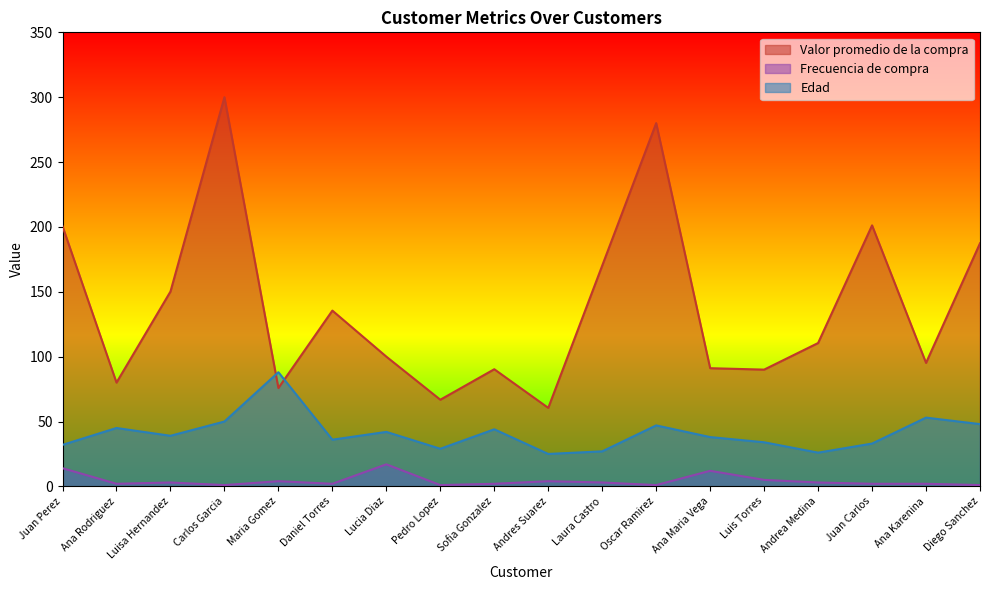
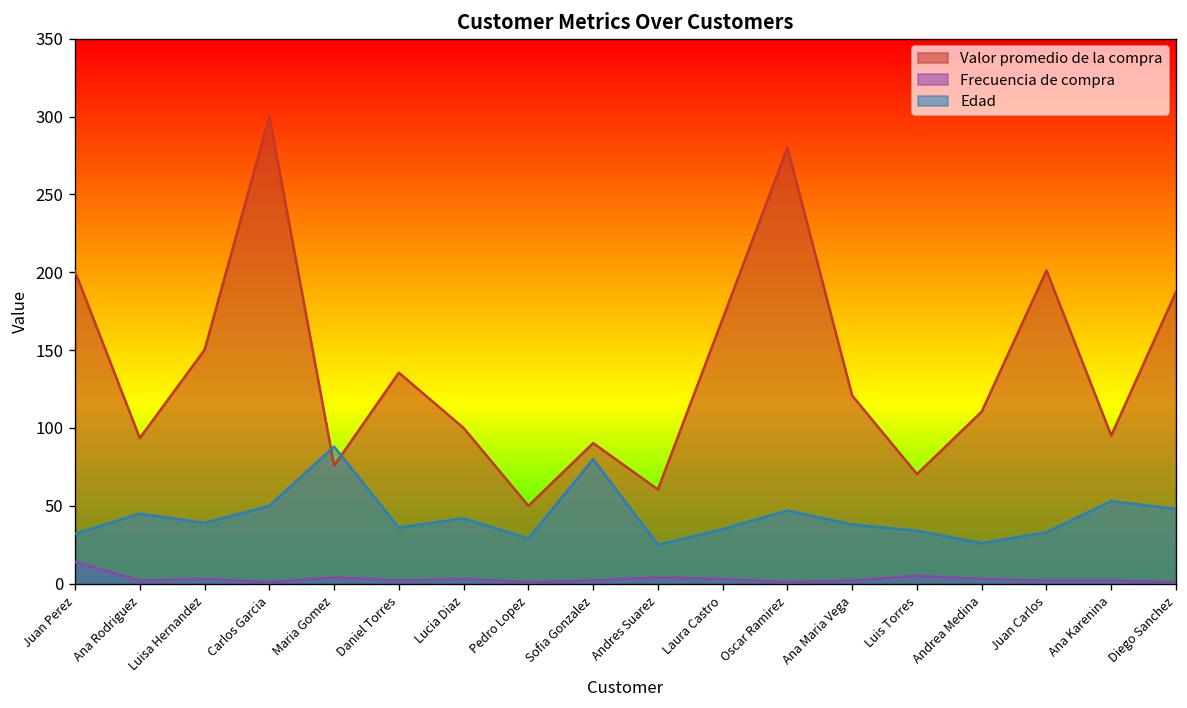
  {
    "Valor promedio de la compra": {
      "Juan Perez": 201,
-     "Ana Rodriguez": 80,
+     "Ana Rodriguez": 94,
      "Luisa Hernandez": 150,
      "Carlos Garcia": 300,
      "Maria Gomez": 76,
      "Daniel Torres": 136,
      "Lucia Diaz": 100,
-     "Pedro Lopez": 67,
+     "Pedro Lopez": 50,
      "Sofia Gonzalez": 90,
      "Andres Suarez": 61,
      "Laura Castro": 170,
      "Oscar Ramirez": 280,
-     "Ana Maria Vega": 91,
-     "Luis Torres": 90,
+     "Ana Maria Vega": 121,
+     "Luis Torres": 70,
      "Andrea Medina": 111,
      "Juan Carlos": 201,
      "Ana Karenina": 95,
      "Diego Sanchez": 187
    },
    "Frecuencia de compra": {
      "Juan Perez": 14,
      "Ana Rodriguez": 2,
      "Luisa Hernandez": 3,
      "Carlos Garcia": 1,
      "Maria Gomez": 4,
      "Daniel Torres": 2,
-     "Lucia Diaz": 17,
+     "Lucia Diaz": 3,
      "Pedro Lopez": 1,
      "Sofia Gonzalez": 2,
      "Andres Suarez": 4,
      "Laura Castro": 3,
      "Oscar Ramirez": 1,
-     "Ana Maria Vega": 12,
+     "Ana Maria Vega": 2,
      "Luis Torres": 5,
      "Andrea Medina": 3,
      "Juan Carlos": 2,
      "Ana Karenina": 2,
      "Diego Sanchez": 1
    },
    "Edad": {
      "Juan Perez": 32,
      "Ana Rodriguez": 45,
      "Luisa Hernandez": 39,
      "Carlos Garcia": 50,
      "Maria Gomez": 88,
      "Daniel Torres": 36,
      "Lucia Diaz": 42,
      "Pedro Lopez": 29,
-     "Sofia Gonzalez": 44,
+     "Sofia Gonzalez": 80,
      "Andres Suarez": 25,
-     "Laura Castro": 27,
+     "Laura Castro": 35,
      "Oscar Ramirez": 47,
      "Ana Maria Vega": 38,
      "Luis Torres": 34,
      "Andrea Medina": 26,
      "Juan Carlos": 33,
      "Ana Karenina": 53,
      "Diego Sanchez": 48
    }
  }
